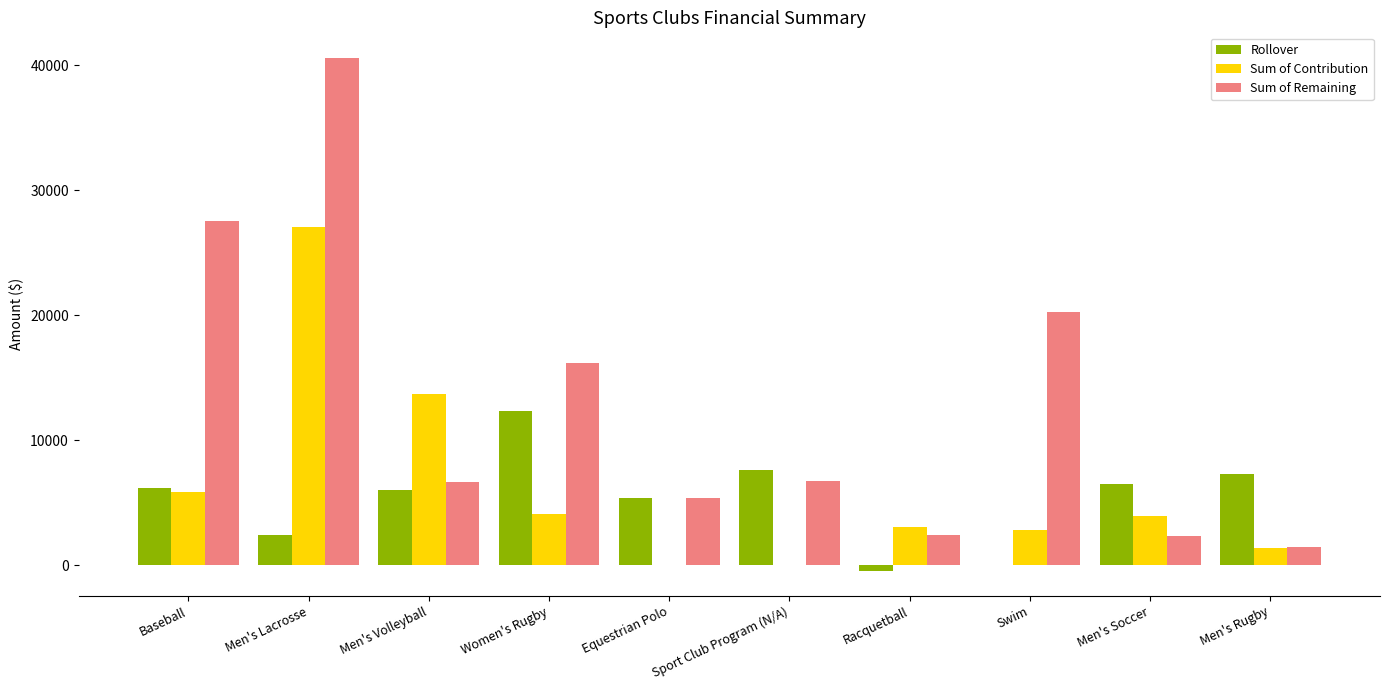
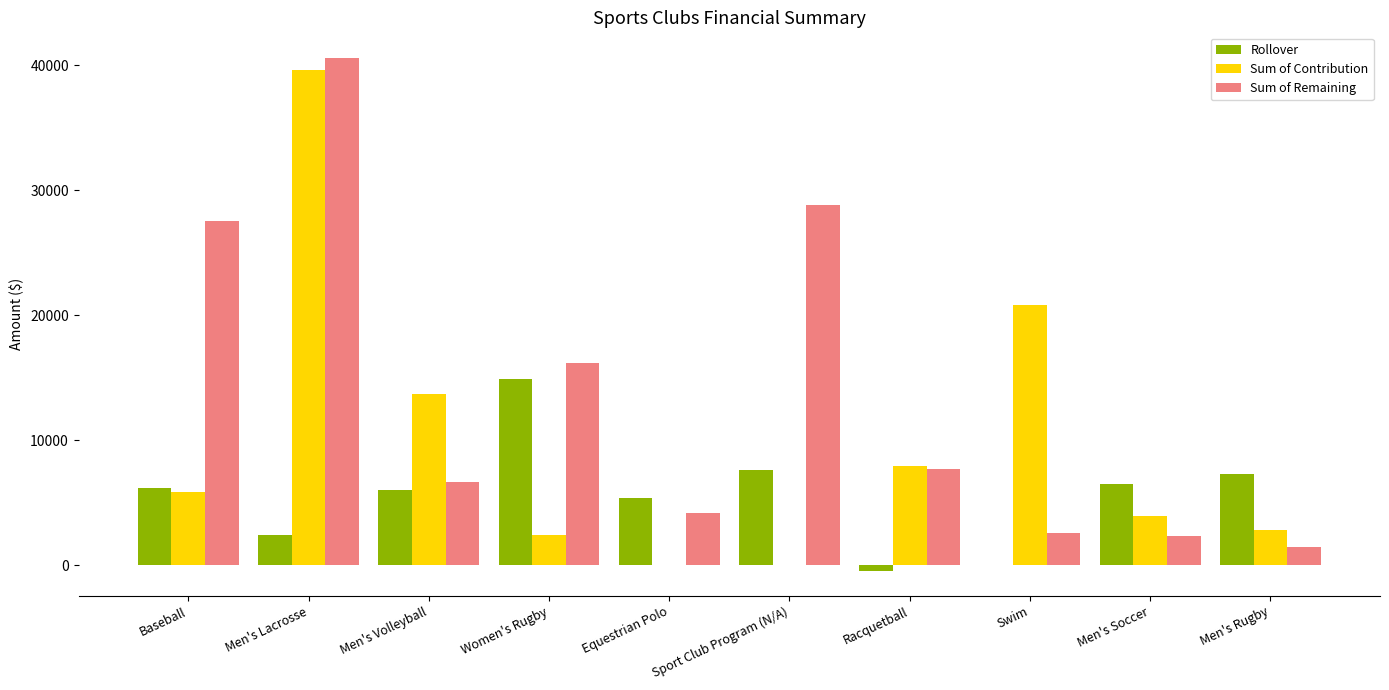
  {
    "Rollover": {
      "Baseball": 6200,
      "Men's Lacrosse": 2400,
      "Men's Volleyball": 6000,
-     "Women's Rugby": 12300,
+     "Women's Rugby": 14900,
      "Equestrian Polo": 5300,
      "Sport Club Program (N/A)": 7600,
      "Racquetball": -500,
      "Swim": 0,
      "Men's Soccer": 6500,
      "Men's Rugby": 7300
    },
    "Sum of Contribution": {
      "Baseball": 5900,
-     "Men's Lacrosse": 27100,
+     "Men's Lacrosse": 39600,
      "Men's Volleyball": 13700,
-     "Women's Rugby": 4100,
+     "Women's Rugby": 2400,
      "Equestrian Polo": 0,
      "Sport Club Program (N/A)": 0,
-     "Racquetball": 3100,
-     "Swim": 2800,
+     "Racquetball": 7900,
+     "Swim": 20800,
      "Men's Soccer": 3900,
-     "Men's Rugby": 1400
+     "Men's Rugby": 2800
    },
    "Sum of Remaining": {
      "Baseball": 27500,
      "Men's Lacrosse": 40600,
      "Men's Volleyball": 6700,
      "Women's Rugby": 16200,
-     "Equestrian Polo": 5300,
-     "Sport Club Program (N/A)": 6700,
-     "Racquetball": 2400,
-     "Swim": 20200,
+     "Equestrian Polo": 4100,
+     "Sport Club Program (N/A)": 28800,
+     "Racquetball": 7700,
+     "Swim": 2600,
      "Men's Soccer": 2300,
      "Men's Rugby": 1500
    }
  }
